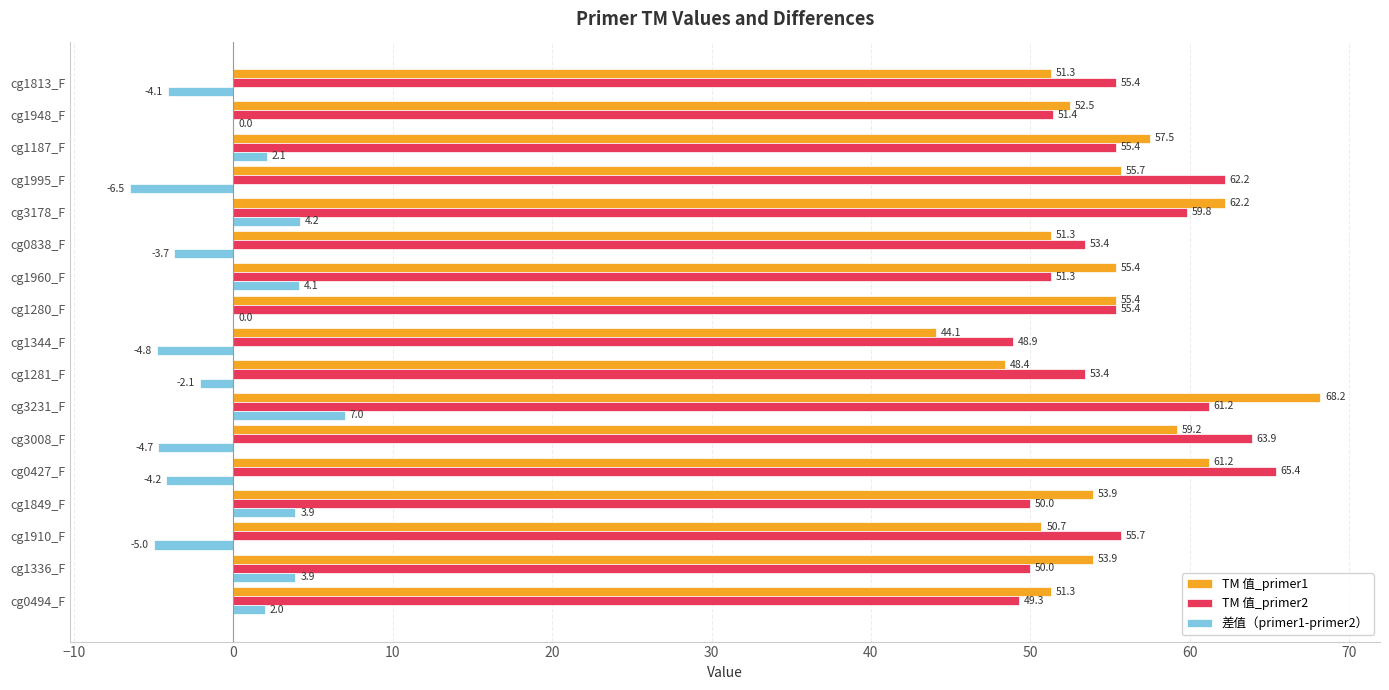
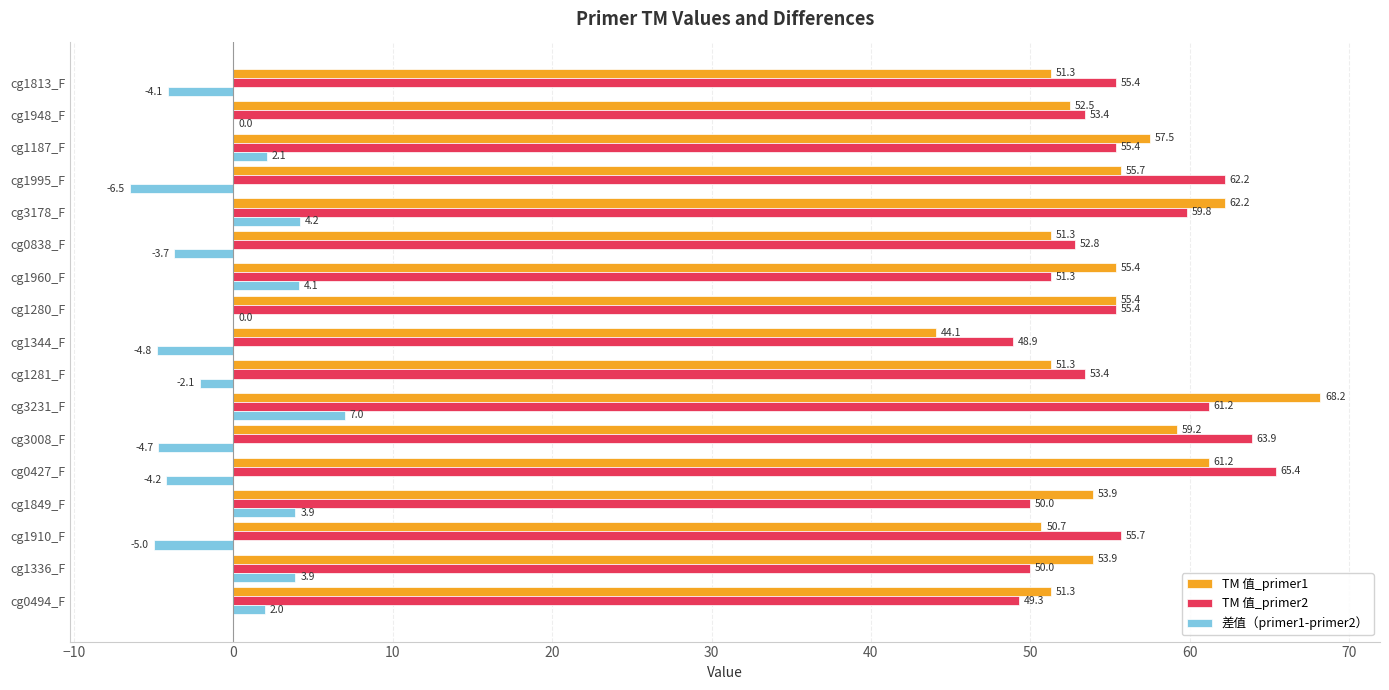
  {
    "TM 值_primer1": {
      "cg1813_F": 51.3,
      "cg1948_F": 52.5,
      "cg1187_F": 57.5,
      "cg1995_F": 55.7,
      "cg3178_F": 62.2,
      "cg0838_F": 51.3,
      "cg1960_F": 55.4,
      "cg1280_F": 55.4,
      "cg1344_F": 44.1,
-     "cg1281_F": 48.4,
+     "cg1281_F": 51.3,
      "cg3231_F": 68.2,
      "cg3008_F": 59.2,
      "cg0427_F": 61.2,
      "cg1849_F": 53.9,
      "cg1910_F": 50.7,
      "cg1336_F": 53.9,
      "cg0494_F": 51.3
    },
    "TM 值_primer2": {
      "cg1813_F": 55.4,
-     "cg1948_F": 51.4,
+     "cg1948_F": 53.4,
      "cg1187_F": 55.4,
      "cg1995_F": 62.2,
      "cg3178_F": 59.8,
-     "cg0838_F": 53.4,
+     "cg0838_F": 52.8,
      "cg1960_F": 51.3,
      "cg1280_F": 55.4,
      "cg1344_F": 48.9,
      "cg1281_F": 53.4,
      "cg3231_F": 61.2,
      "cg3008_F": 63.9,
      "cg0427_F": 65.4,
      "cg1849_F": 50.0,
      "cg1910_F": 55.7,
      "cg1336_F": 50.0,
      "cg0494_F": 49.3
    },
    "差值（primer1-primer2）": {
      "cg1813_F": -4.1,
      "cg1948_F": 0.0,
      "cg1187_F": 2.1,
      "cg1995_F": -6.5,
      "cg3178_F": 4.2,
      "cg0838_F": -3.7,
      "cg1960_F": 4.1,
      "cg1280_F": 0.0,
      "cg1344_F": -4.8,
      "cg1281_F": -2.1,
      "cg3231_F": 7.0,
      "cg3008_F": -4.7,
      "cg0427_F": -4.2,
      "cg1849_F": 3.9,
      "cg1910_F": -5.0,
      "cg1336_F": 3.9,
      "cg0494_F": 2.0
    }
  }
